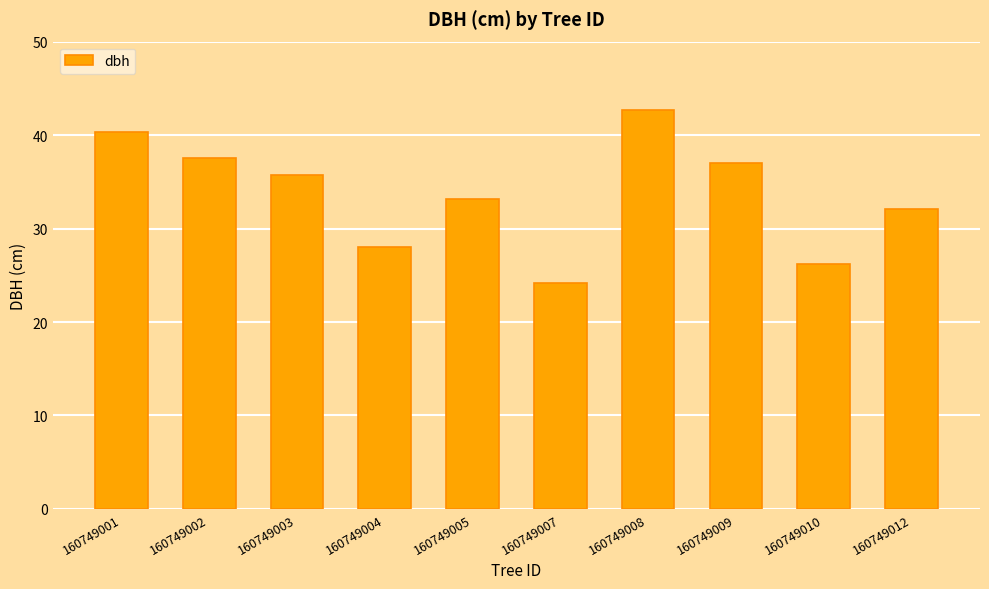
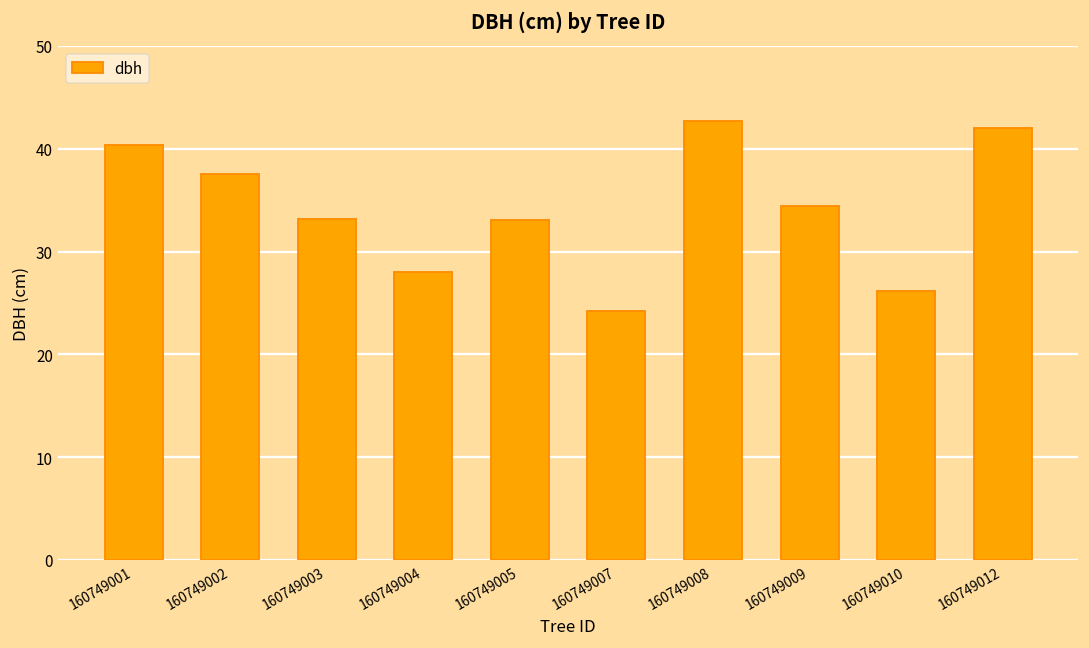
  {
    "160749001": 40,
    "160749002": 38,
-   "160749003": 36,
+   "160749003": 33,
    "160749004": 28,
    "160749005": 33,
    "160749007": 24,
    "160749008": 43,
-   "160749009": 37,
+   "160749009": 34,
    "160749010": 26,
-   "160749012": 32
+   "160749012": 42
  }
